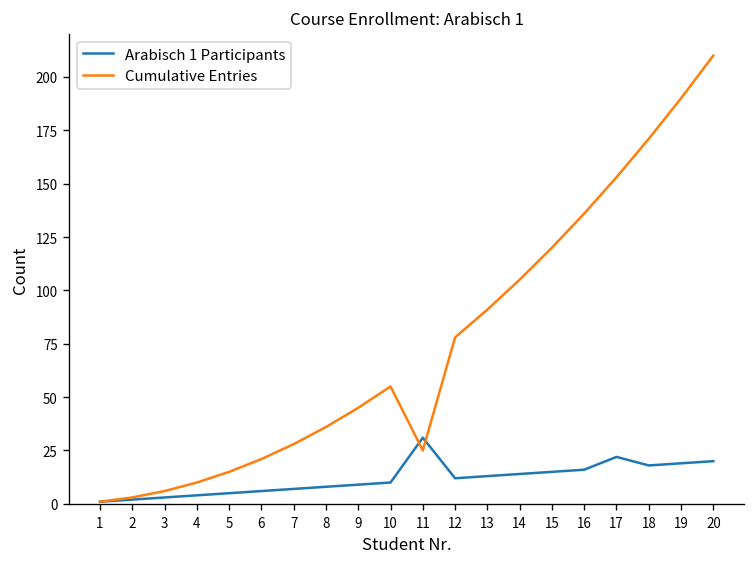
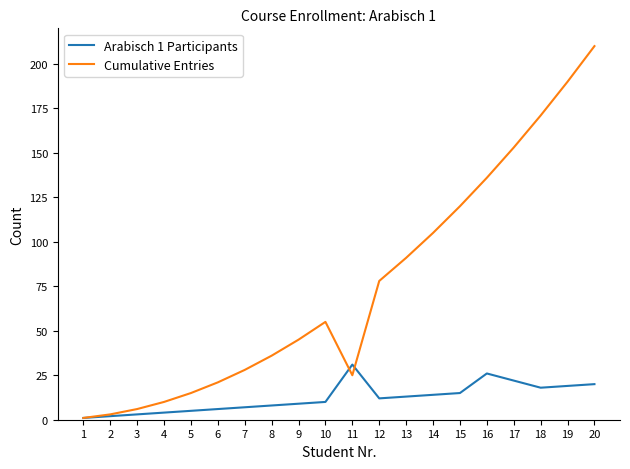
  {
    "Arabisch 1 Participants": {
      "3": 3,
      "4": 4,
      "5": 5,
      "6": 6,
      "7": 7,
      "8": 8,
      "9": 9,
      "10": 10,
      "11": 31,
      "12": 12,
      "13": 13,
      "14": 14,
      "15": 15,
-     "16": 16,
+     "16": 26,
      "17": 22,
      "18": 18,
      "19": 19,
      "20": 20
    },
    "Cumulative Entries": {
      "3": 6,
      "4": 10,
      "5": 15,
      "6": 21,
      "7": 28,
      "8": 36,
      "9": 45,
      "10": 55,
      "11": 25,
      "12": 78,
      "13": 91,
      "14": 105,
      "15": 120,
      "16": 136,
      "17": 153,
      "18": 171,
      "19": 190,
      "20": 210
    }
  }
